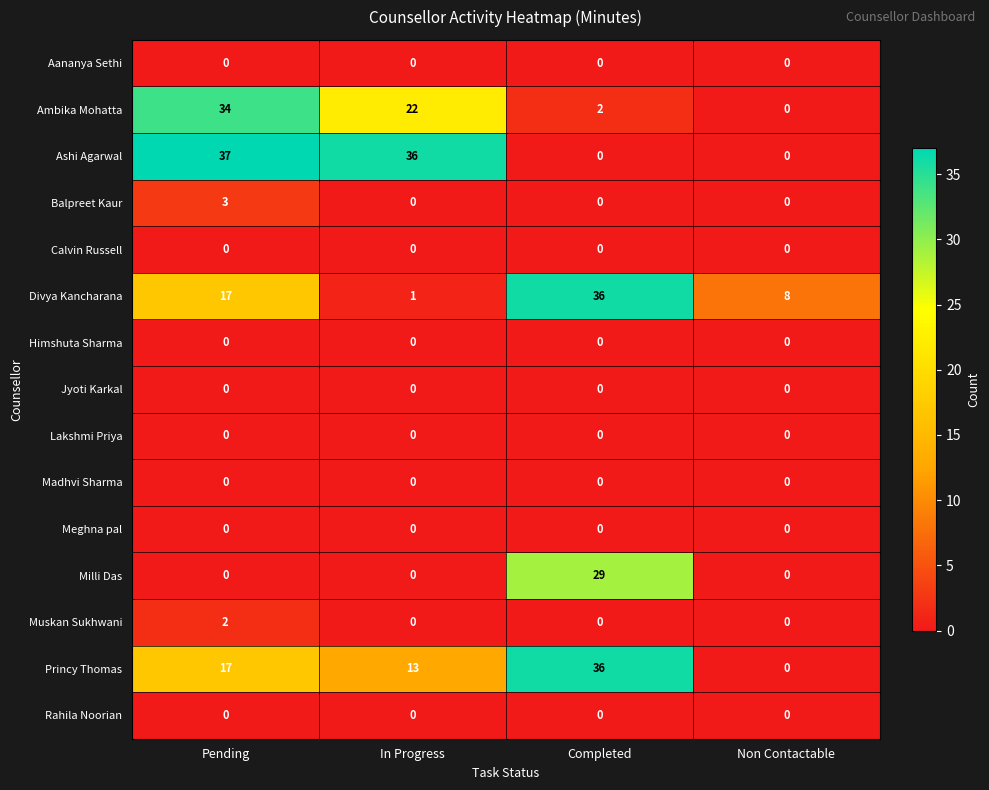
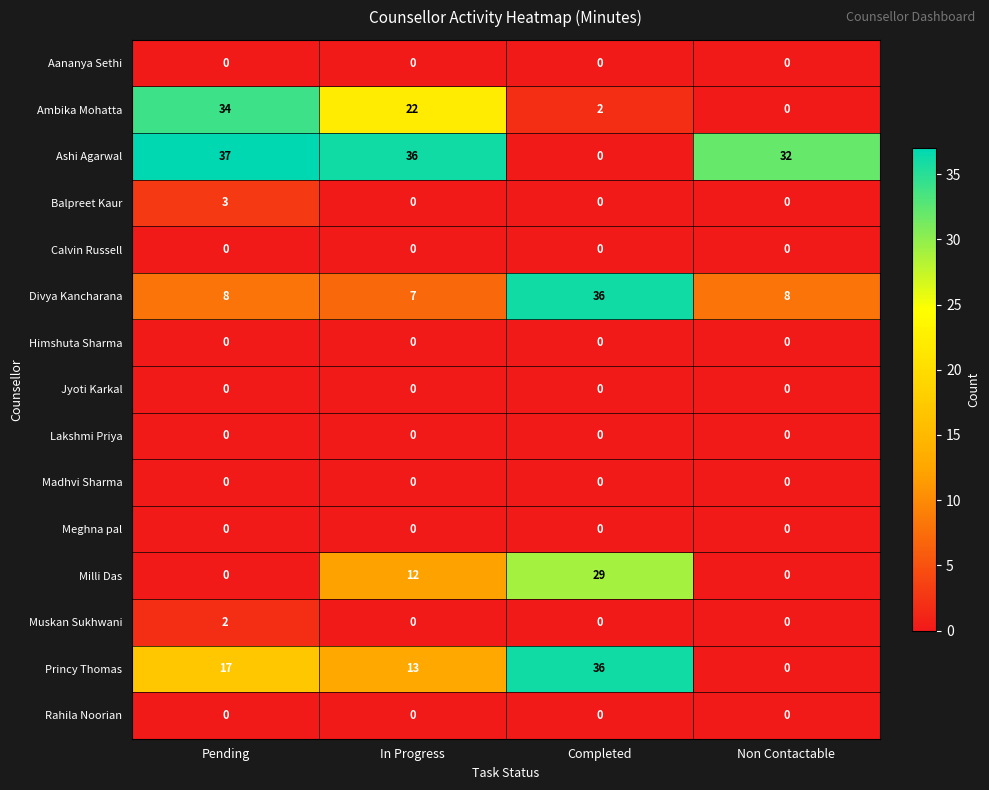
  {
    "Aananya Sethi": {
      "Pending": 0,
      "In Progress": 0,
      "Completed": 0,
      "Non Contactable": 0
    },
    "Ambika Mohatta": {
      "Pending": 34,
      "In Progress": 22,
      "Completed": 2,
      "Non Contactable": 0
    },
    "Ashi Agarwal": {
      "Pending": 37,
      "In Progress": 36,
      "Completed": 0,
-     "Non Contactable": 0
+     "Non Contactable": 32
    },
    "Balpreet Kaur": {
      "Pending": 3,
      "In Progress": 0,
      "Completed": 0,
      "Non Contactable": 0
    },
    "Calvin Russell": {
      "Pending": 0,
      "In Progress": 0,
      "Completed": 0,
      "Non Contactable": 0
    },
    "Divya Kancharana": {
-     "Pending": 17,
-     "In Progress": 1,
+     "Pending": 8,
+     "In Progress": 7,
      "Completed": 36,
      "Non Contactable": 8
    },
    "Himshuta Sharma": {
      "Pending": 0,
      "In Progress": 0,
      "Completed": 0,
      "Non Contactable": 0
    },
    "Jyoti Karkal": {
      "Pending": 0,
      "In Progress": 0,
      "Completed": 0,
      "Non Contactable": 0
    },
    "Lakshmi Priya": {
      "Pending": 0,
      "In Progress": 0,
      "Completed": 0,
      "Non Contactable": 0
    },
    "Madhvi Sharma": {
      "Pending": 0,
      "In Progress": 0,
      "Completed": 0,
      "Non Contactable": 0
    },
    "Meghna pal": {
      "Pending": 0,
      "In Progress": 0,
      "Completed": 0,
      "Non Contactable": 0
    },
    "Milli Das": {
      "Pending": 0,
-     "In Progress": 0,
+     "In Progress": 12,
      "Completed": 29,
      "Non Contactable": 0
    },
    "Muskan Sukhwani": {
      "Pending": 2,
      "In Progress": 0,
      "Completed": 0,
      "Non Contactable": 0
    },
    "Princy Thomas": {
      "Pending": 17,
      "In Progress": 13,
      "Completed": 36,
      "Non Contactable": 0
    },
    "Rahila Noorian": {
      "Pending": 0,
      "In Progress": 0,
      "Completed": 0,
      "Non Contactable": 0
    }
  }
